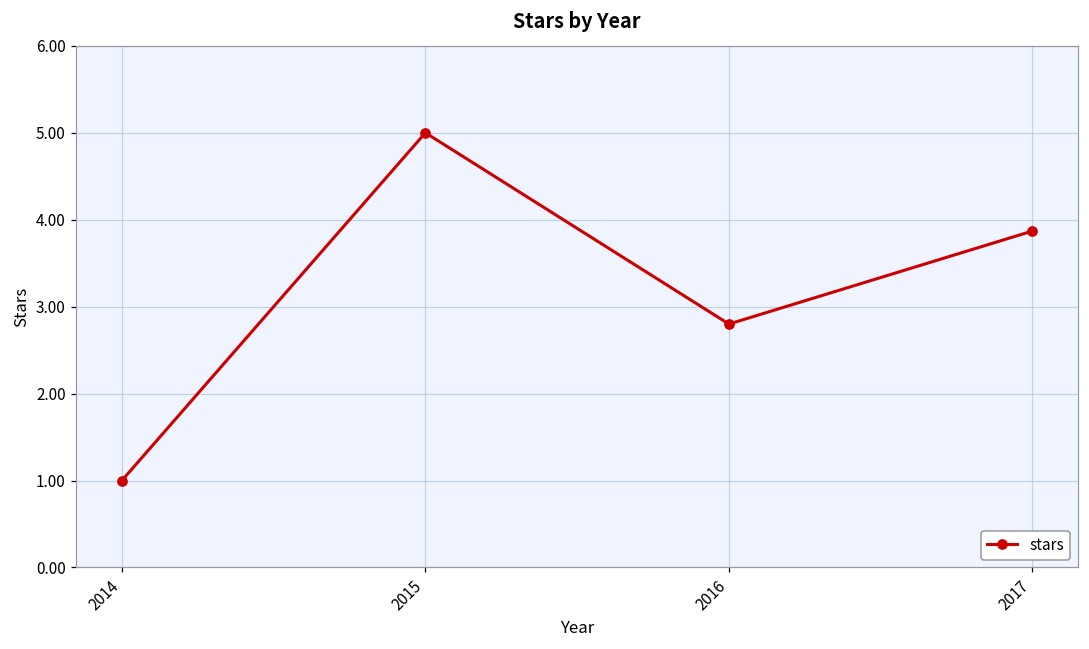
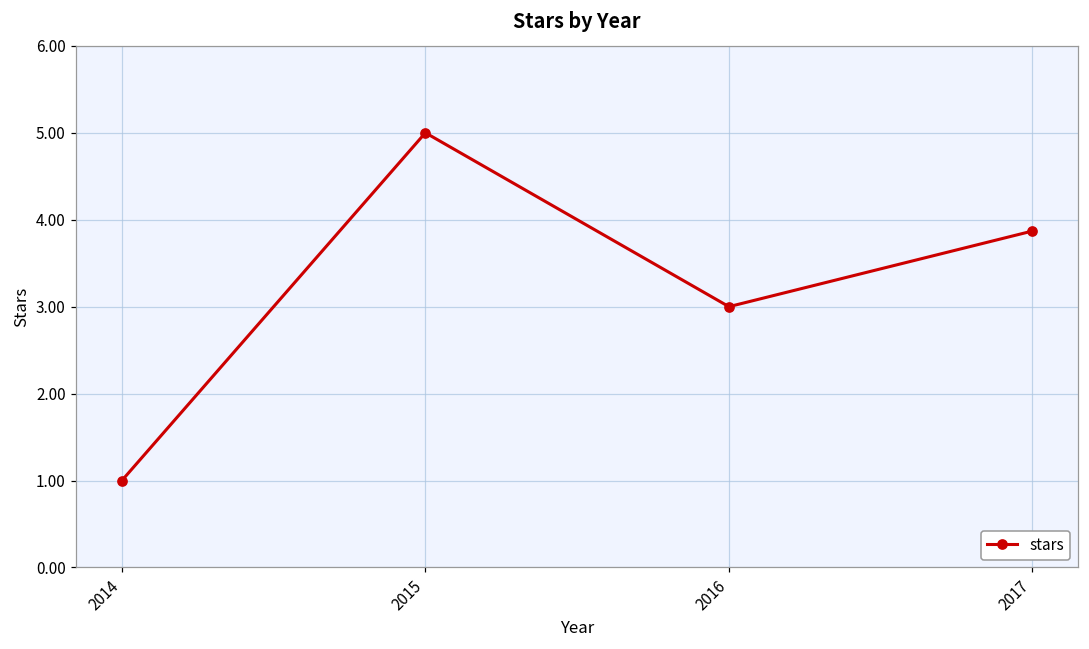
  {
    "2014": 1.0,
    "2015": 5.0,
-   "2016": 2.8,
+   "2016": 3.0,
    "2017": 3.9
  }
